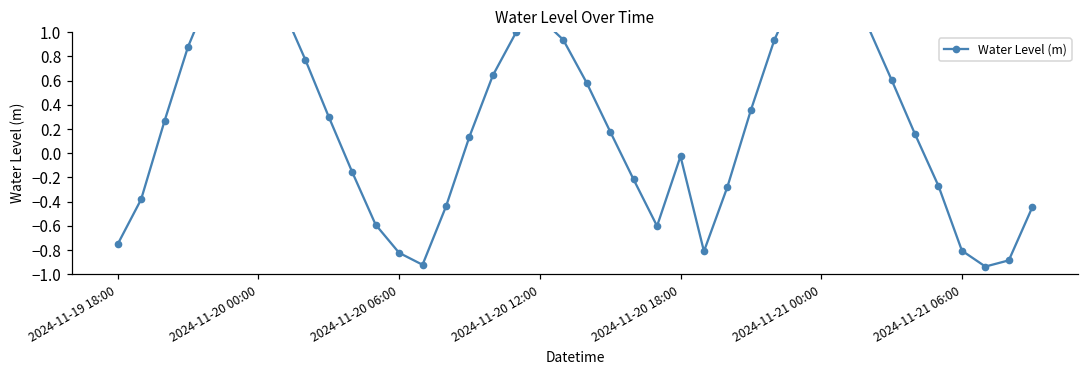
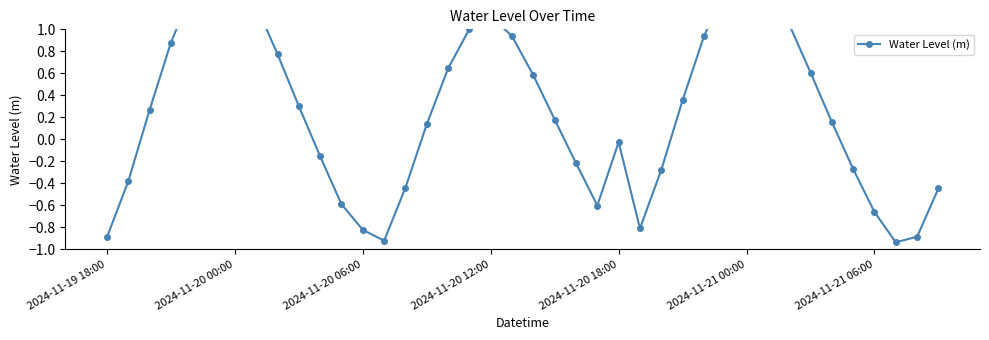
  {
-   "2024-11-19 18:00": -0.75,
+   "2024-11-19 18:00": -0.89,
    "2024-11-20 06:00": -0.82,
    "2024-11-20 18:00": -0.03,
-   "2024-11-21 06:00": -0.81
+   "2024-11-21 06:00": -0.66
  }
